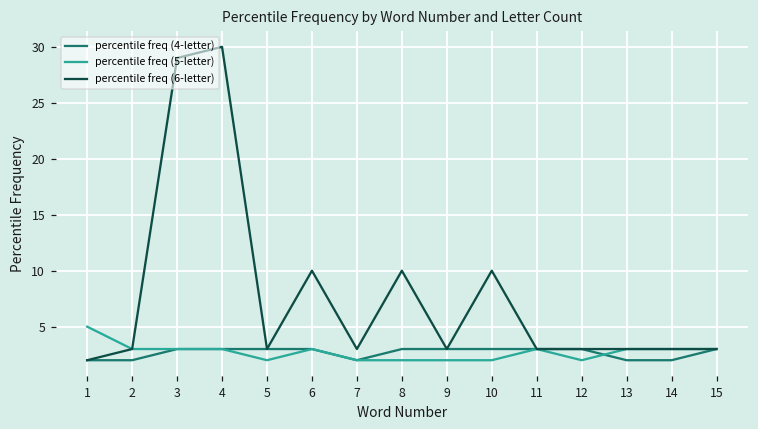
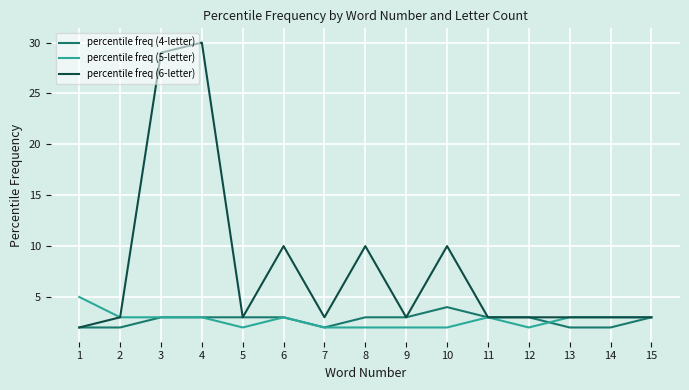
  {
    "percentile freq (4-letter)": {
      "2": 2,
      "8": 3,
-     "10": 3,
+     "10": 4,
      "13": 2,
      "14": 2
    },
    "percentile freq (5-letter)": {
      "1": 5,
      "5": 2,
      "8": 2,
      "9": 2,
      "10": 2,
      "12": 2
    },
    "percentile freq (6-letter)": {
      "4": 30,
      "6": 10,
      "7": 3,
      "8": 10,
      "10": 10
    }
  }
